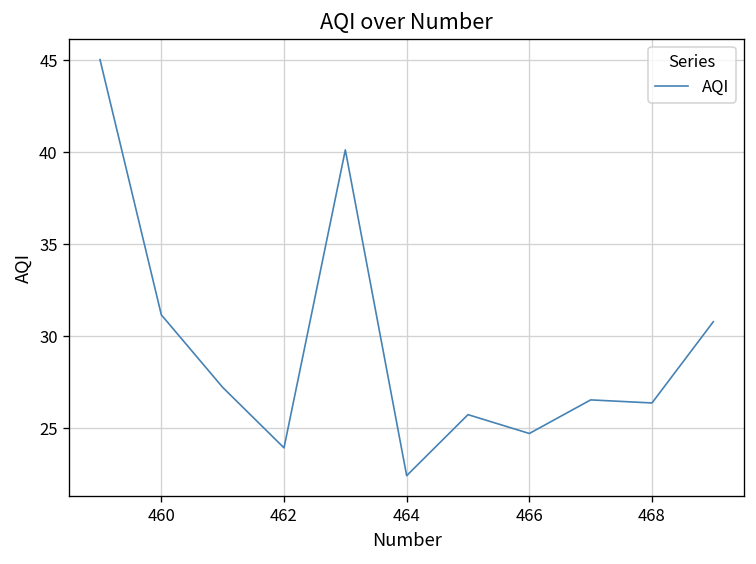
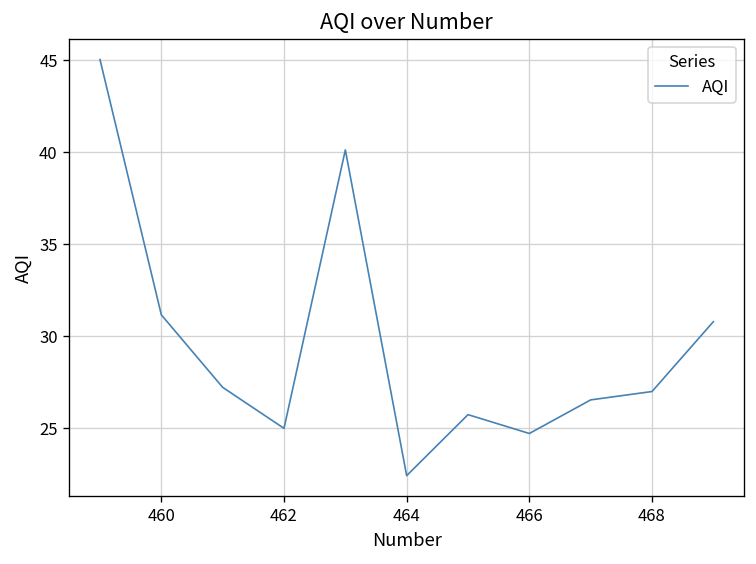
  {
    "460": 31.2,
-   "462": 23.9,
+   "462": 25.0,
    "464": 22.4,
    "466": 24.7,
-   "468": 26.4
+   "468": 27.0
  }
